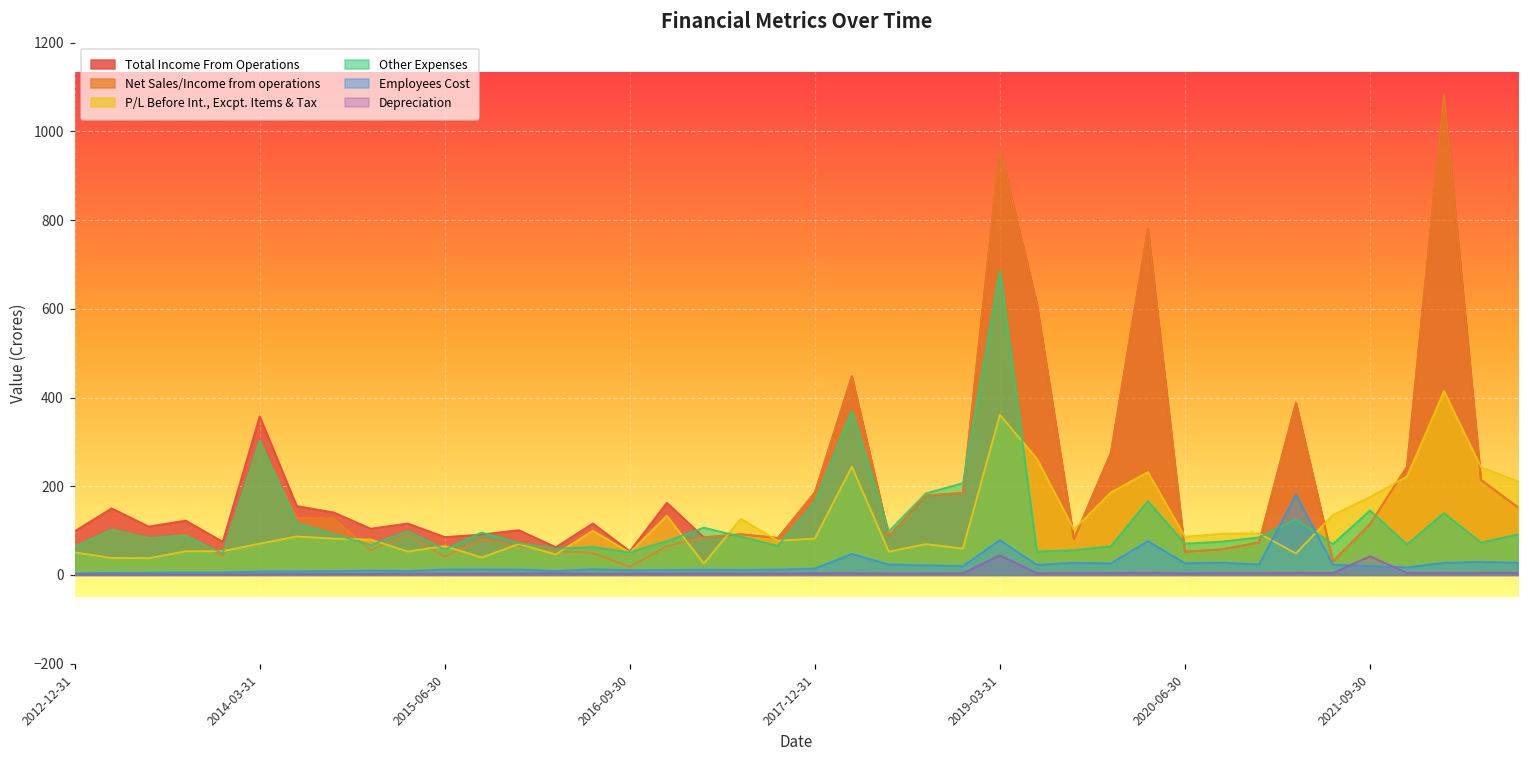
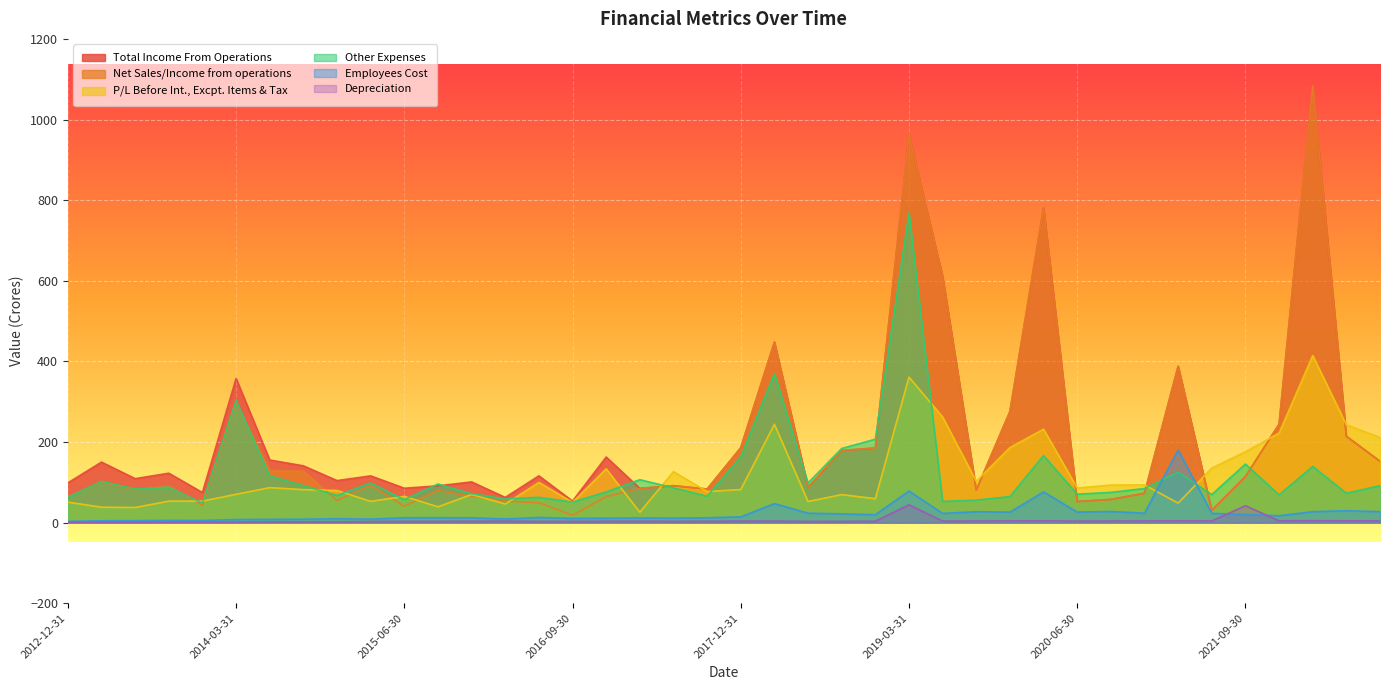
  {
    "Other Expenses": {
      "2015-06-30": 60,
      "2017-12-31": 160,
-     "2019-03-31": 690,
+     "2019-03-31": 770,
      "2020-06-30": 70,
      "2021-09-30": 150
    },
    "Employees Cost": {
      "2014-03-31": 10,
      "2015-06-30": 10,
      "2016-09-30": 10,
      "2017-12-31": 10,
      "2019-03-31": 80,
      "2020-06-30": 30,
      "2021-09-30": 20
    },
    "Depreciation": {
      "2014-03-31": 0,
      "2015-06-30": 0,
      "2016-09-30": 0,
      "2017-12-31": 0,
      "2019-03-31": 40,
      "2020-06-30": 0,
      "2021-09-30": 40
    }
  }
